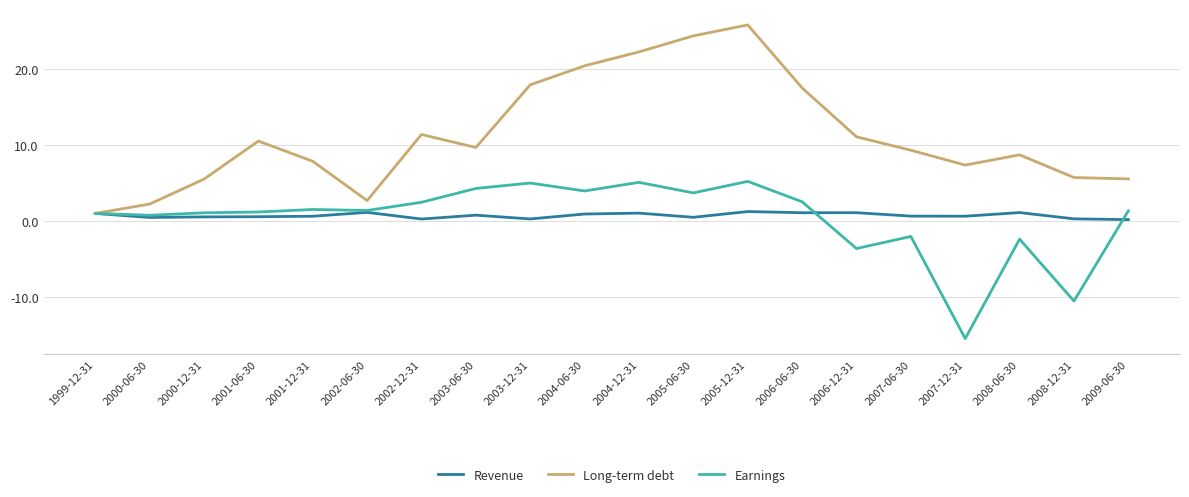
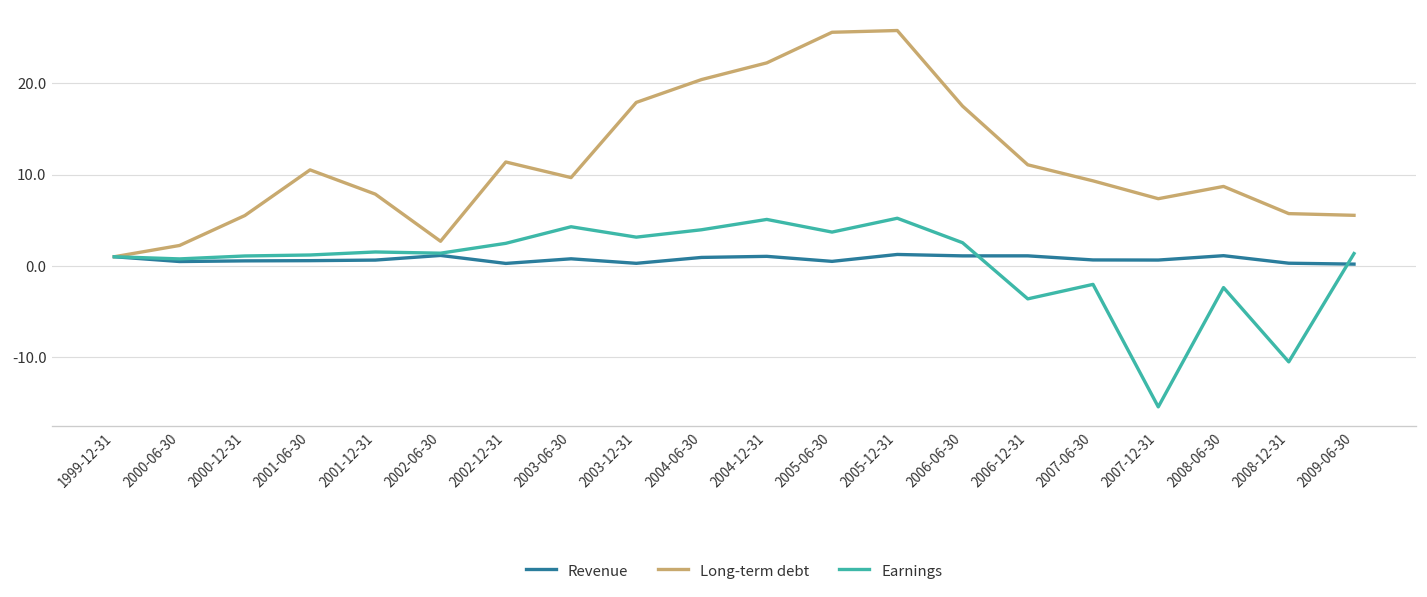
  {
    "Revenue": {
      "2000-12-31": 1,
      "2001-06-30": 1,
      "2001-12-31": 1,
      "2002-12-31": 0,
      "2003-06-30": 1,
      "2003-12-31": 0,
      "2004-06-30": 1,
      "2004-12-31": 1,
      "2005-06-30": 0,
      "2005-12-31": 1,
      "2006-06-30": 1,
      "2006-12-31": 1,
      "2007-06-30": 1,
      "2007-12-31": 1,
      "2008-06-30": 1,
      "2008-12-31": 0,
      "2009-06-30": 0
    },
    "Long-term debt": {
      "2000-06-30": 2,
      "2000-12-31": 6,
      "2001-06-30": 11,
      "2001-12-31": 8,
      "2002-06-30": 3,
      "2002-12-31": 11,
      "2003-06-30": 10,
      "2003-12-31": 18,
      "2004-06-30": 20,
      "2004-12-31": 22,
-     "2005-06-30": 24,
+     "2005-06-30": 26,
      "2005-12-31": 26,
      "2006-06-30": 17,
      "2006-12-31": 11,
      "2007-06-30": 9,
      "2007-12-31": 7,
      "2008-06-30": 9,
      "2008-12-31": 6,
      "2009-06-30": 6
    },
    "Earnings": {
      "2000-12-31": 1,
      "2001-06-30": 1,
      "2001-12-31": 2,
      "2002-12-31": 2,
      "2003-06-30": 4,
-     "2003-12-31": 5,
+     "2003-12-31": 3,
      "2004-06-30": 4,
      "2004-12-31": 5,
      "2005-06-30": 4,
      "2005-12-31": 5,
      "2006-06-30": 3,
      "2006-12-31": -4,
      "2007-06-30": -2,
      "2007-12-31": -15,
      "2008-06-30": -2,
      "2008-12-31": -11,
      "2009-06-30": 1
    }
  }
